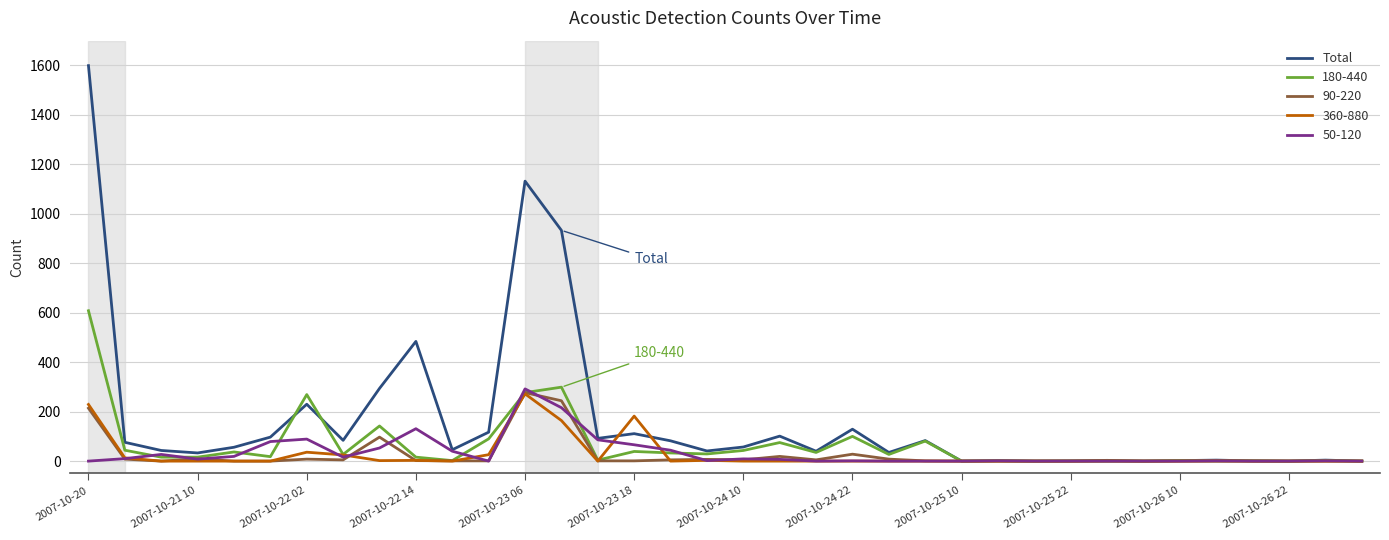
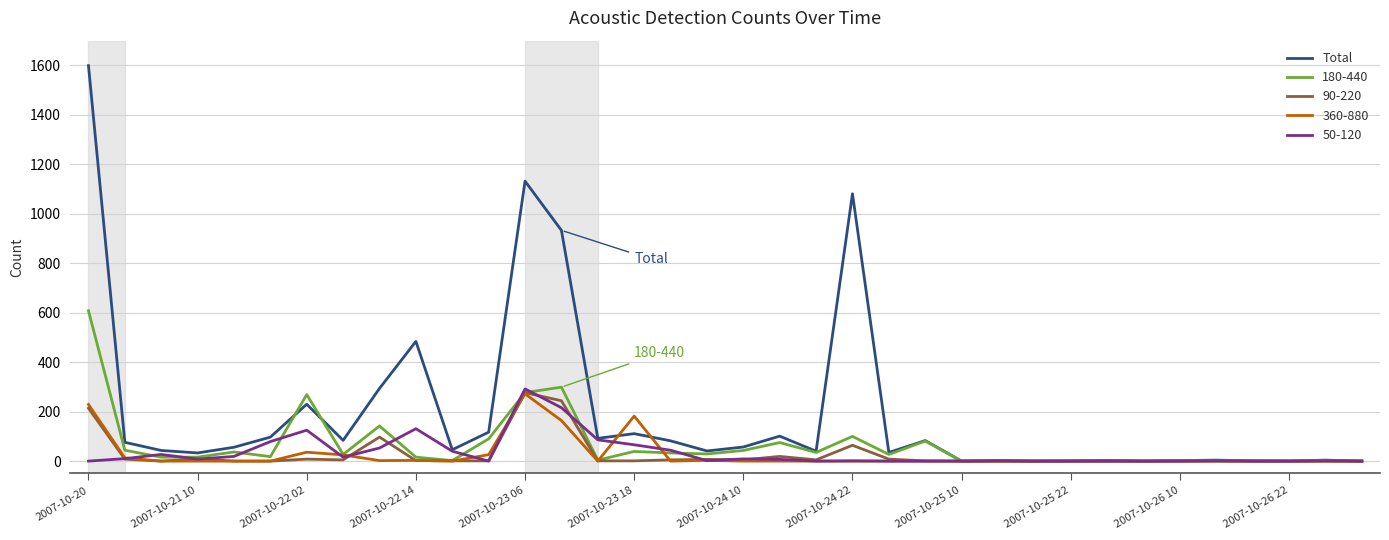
  {
    "Total": {
      "2007-10-20": 1600,
      "2007-10-21 10": 30,
      "2007-10-22 02": 230,
      "2007-10-22 14": 480,
      "2007-10-23 06": 1130,
      "2007-10-23 18": 110,
      "2007-10-24 10": 60,
-     "2007-10-24 22": 130
+     "2007-10-24 22": 1080
    },
    "180-440": {
      "2007-10-20": 610,
      "2007-10-22 02": 270,
      "2007-10-22 14": 20,
      "2007-10-23 18": 40,
      "2007-10-24 10": 40,
      "2007-10-24 22": 100
    },
    "90-220": {
      "2007-10-20": 210,
      "2007-10-22 02": 10,
      "2007-10-23 18": 0,
-     "2007-10-24 22": 30
+     "2007-10-24 22": 60
    },
    "360-880": {
      "2007-10-20": 230,
      "2007-10-22 02": 40,
      "2007-10-23 18": 180
    },
    "50-120": {
      "2007-10-20": 0,
-     "2007-10-22 02": 90,
+     "2007-10-22 02": 130,
      "2007-10-22 14": 130,
      "2007-10-23 06": 290,
      "2007-10-23 18": 70
    }
  }
